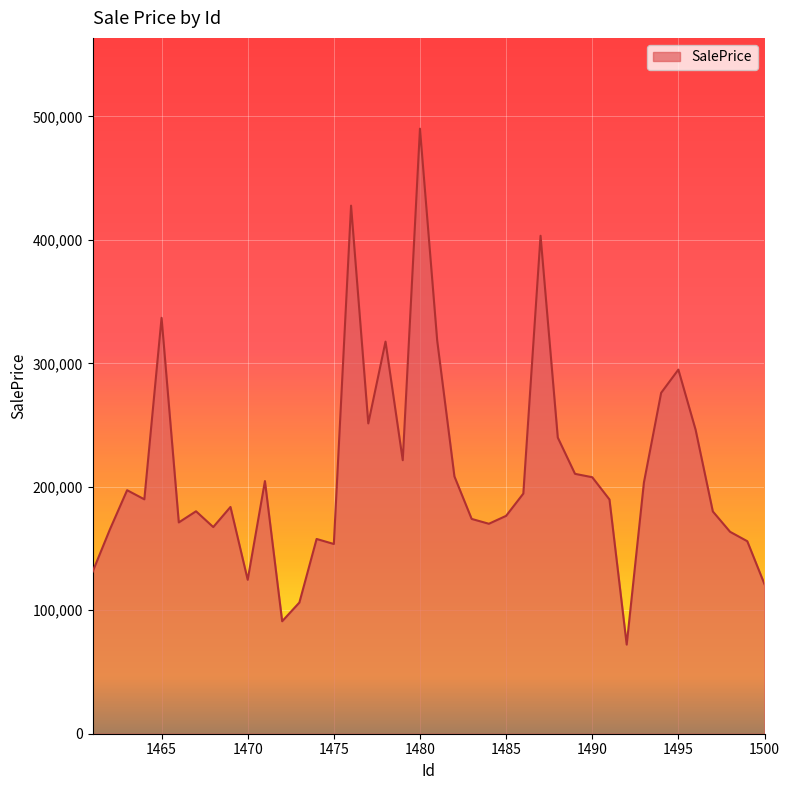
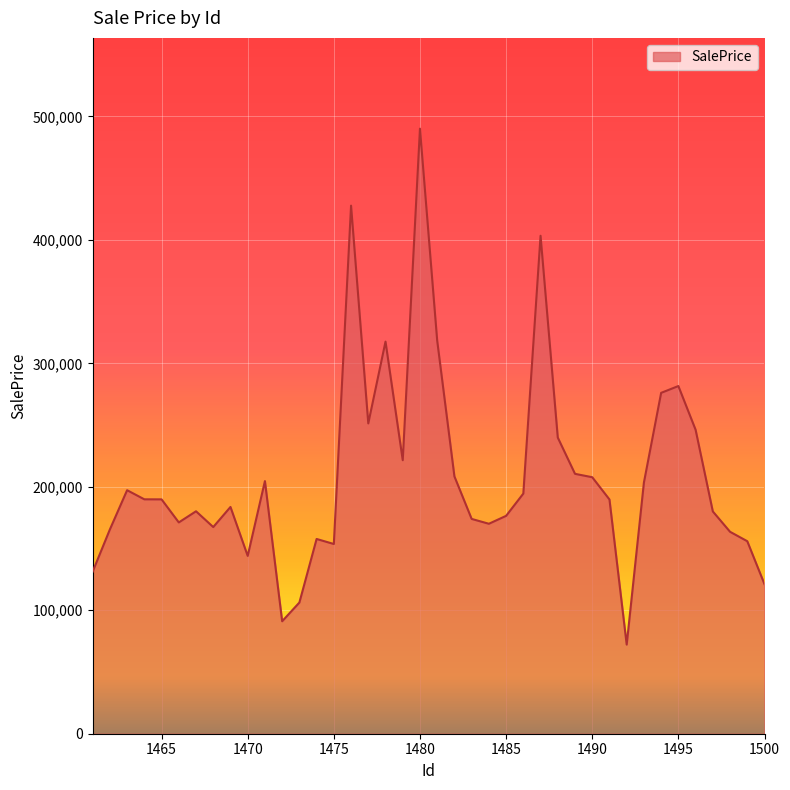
  {
-   "1465": "337,000",
-   "1470": "125,000",
+   "1465": "190,000",
+   "1470": "144,000",
    "1475": "154,000",
    "1480": "490,000",
    "1485": "176,000",
    "1490": "208,000",
-   "1495": "295,000",
+   "1495": "282,000",
    "1500": "121,000"
  }
